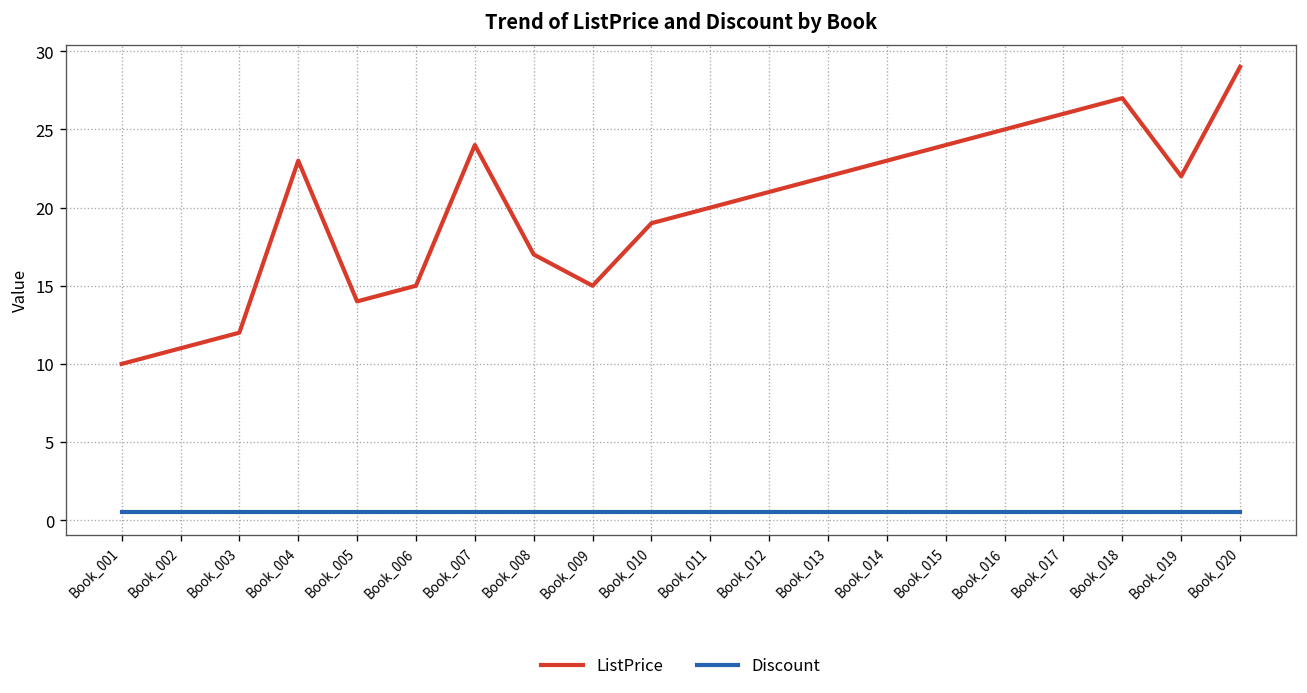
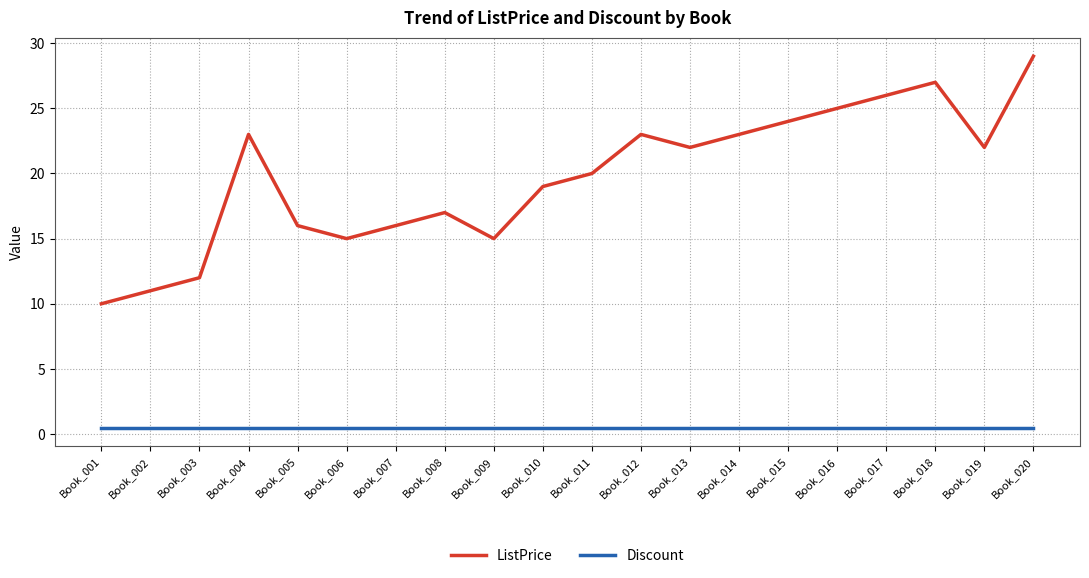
  {
    "ListPrice": {
      "Book_001": 10,
      "Book_002": 11,
      "Book_003": 12,
      "Book_004": 23,
-     "Book_005": 14,
+     "Book_005": 16,
      "Book_006": 15,
-     "Book_007": 24,
+     "Book_007": 16,
      "Book_008": 17,
      "Book_009": 15,
      "Book_010": 19,
      "Book_011": 20,
-     "Book_012": 21,
+     "Book_012": 23,
      "Book_013": 22,
      "Book_014": 23,
      "Book_015": 24,
      "Book_016": 25,
      "Book_017": 26,
      "Book_018": 27,
      "Book_019": 22,
      "Book_020": 29
    },
    "Discount": {
      "Book_001": 0.5,
      "Book_002": 0.5,
      "Book_003": 0.5,
      "Book_004": 0.5,
      "Book_005": 0.5,
      "Book_006": 0.5,
      "Book_007": 0.5,
      "Book_008": 0.5,
      "Book_009": 0.5,
      "Book_010": 0.5,
      "Book_011": 0.5,
      "Book_012": 0.5,
      "Book_013": 0.5,
      "Book_014": 0.5,
      "Book_015": 0.5,
      "Book_016": 0.5,
      "Book_017": 0.5,
      "Book_018": 0.5,
      "Book_019": 0.5,
      "Book_020": 0.5
    }
  }
